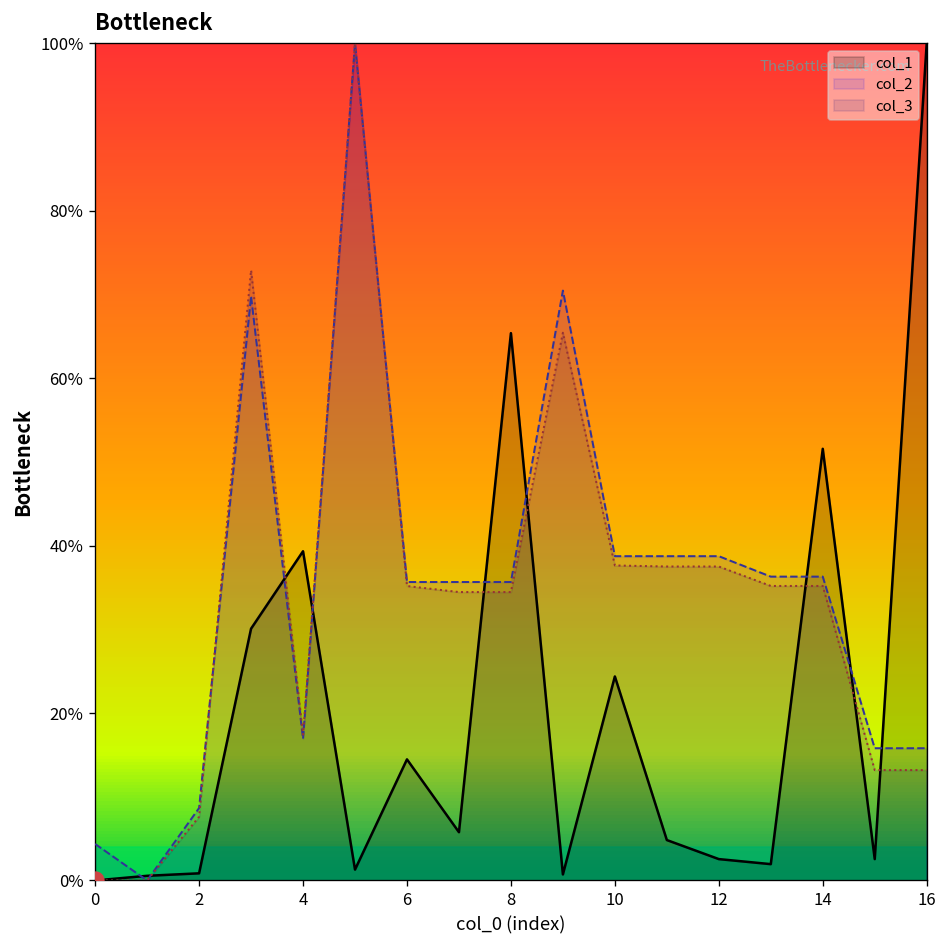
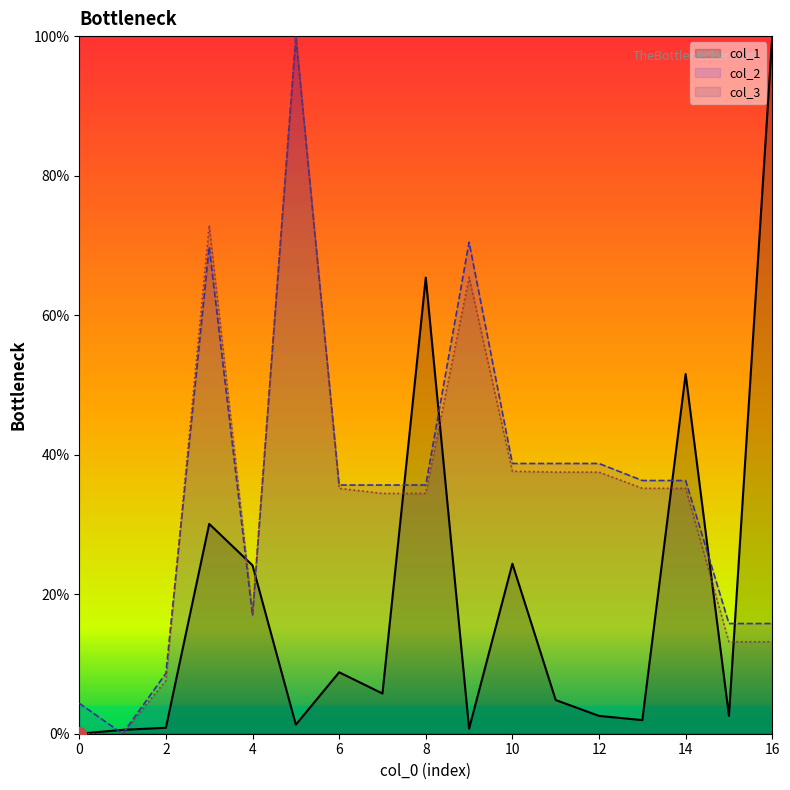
  {
    "col_1": {
-     "4": "39%",
-     "6": "14%",
+     "4": "24%",
+     "6": "9%",
      "8": "65%",
      "10": "24%",
      "14": "52%",
      "16": "100%"
    }
  }
